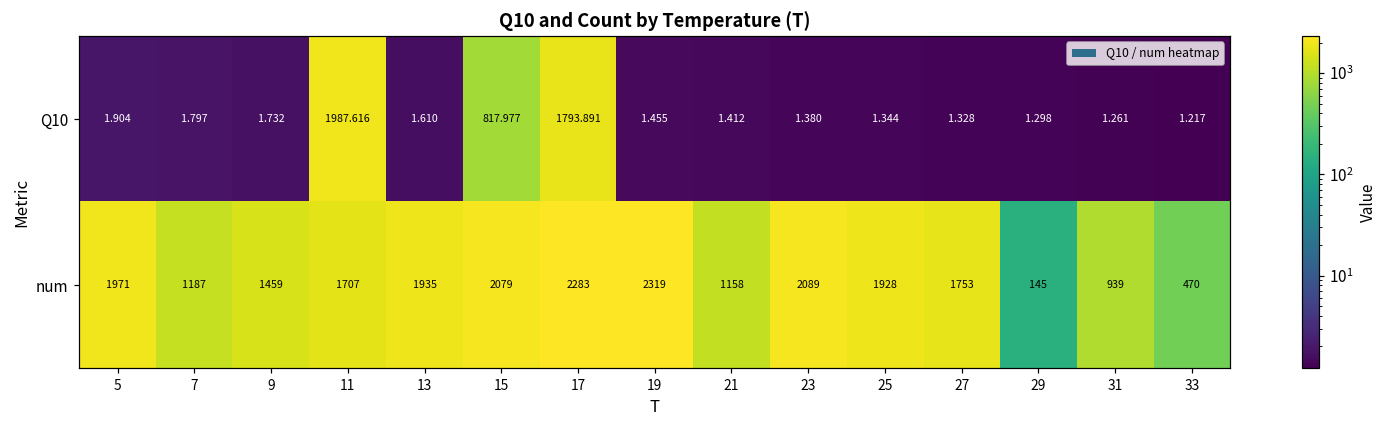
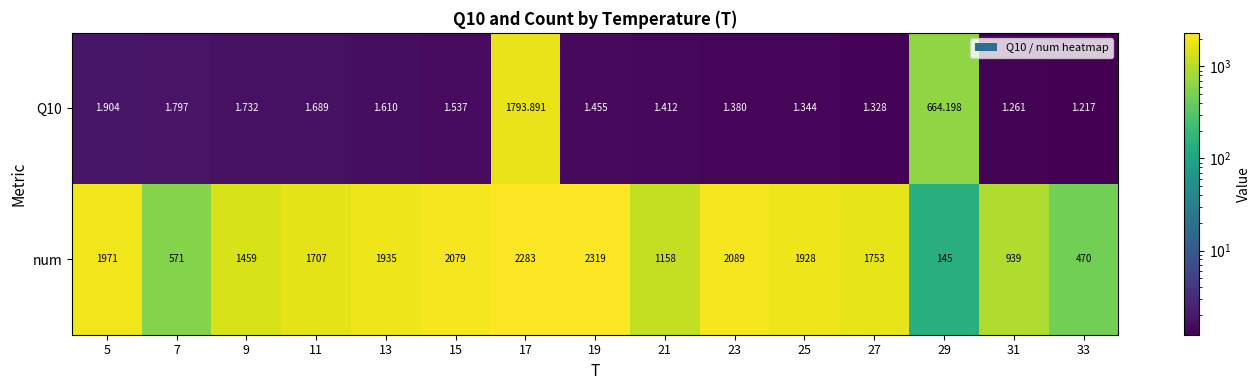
  {
    "Q10": {
      "5": 1.904,
      "7": 1.797,
      "9": 1.732,
-     "11": 1987.616,
+     "11": 1.689,
      "13": 1.610,
-     "15": 817.977,
+     "15": 1.537,
      "17": 1793.891,
      "19": 1.455,
      "21": 1.412,
      "23": 1.380,
      "25": 1.344,
      "27": 1.328,
-     "29": 1.298,
+     "29": 664.198,
      "31": 1.261,
      "33": 1.217
    },
    "num": {
      "5": 1971,
-     "7": 1187,
+     "7": 571,
      "9": 1459,
      "11": 1707,
      "13": 1935,
      "15": 2079,
      "17": 2283,
      "19": 2319,
      "21": 1158,
      "23": 2089,
      "25": 1928,
      "27": 1753,
      "29": 145,
      "31": 939,
      "33": 470
    }
  }
